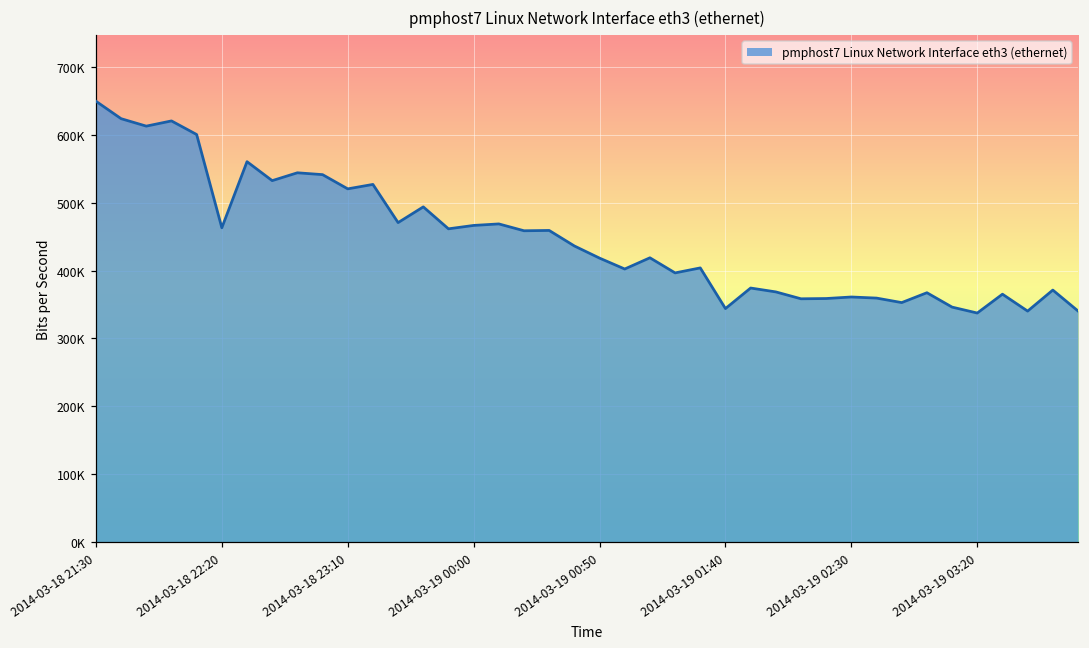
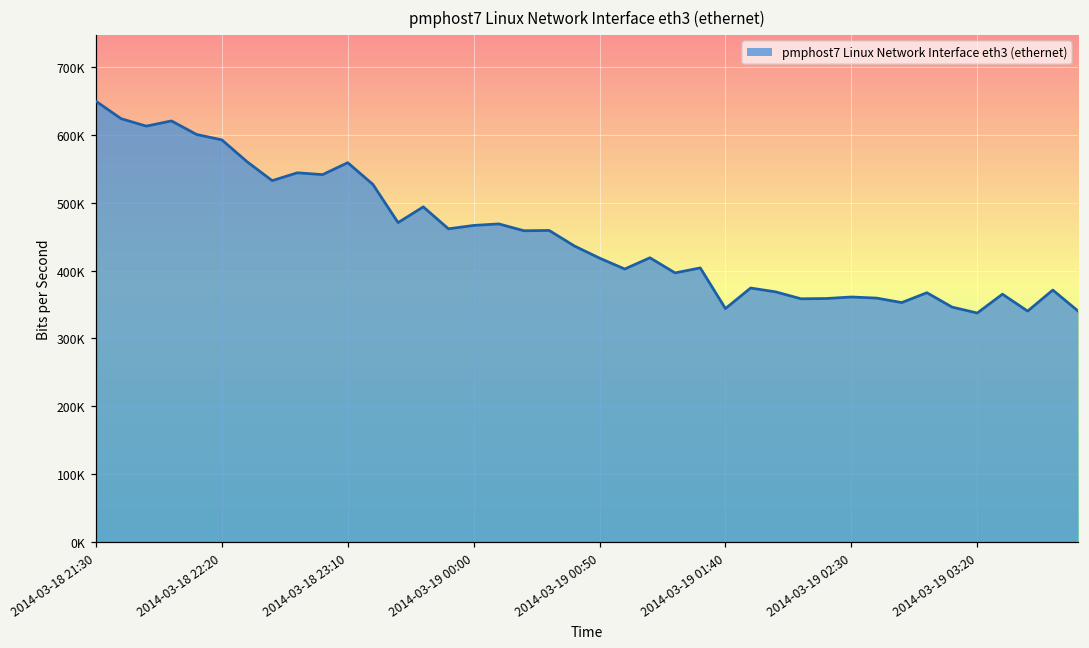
  {
    "2014-03-18 21:30": 650000,
-   "2014-03-18 22:20": 460000,
-   "2014-03-18 23:10": 520000,
+   "2014-03-18 22:20": 590000,
+   "2014-03-18 23:10": 560000,
    "2014-03-19 00:00": 470000,
    "2014-03-19 00:50": 420000,
    "2014-03-19 01:40": 340000,
    "2014-03-19 02:30": 360000,
    "2014-03-19 03:20": 340000
  }
